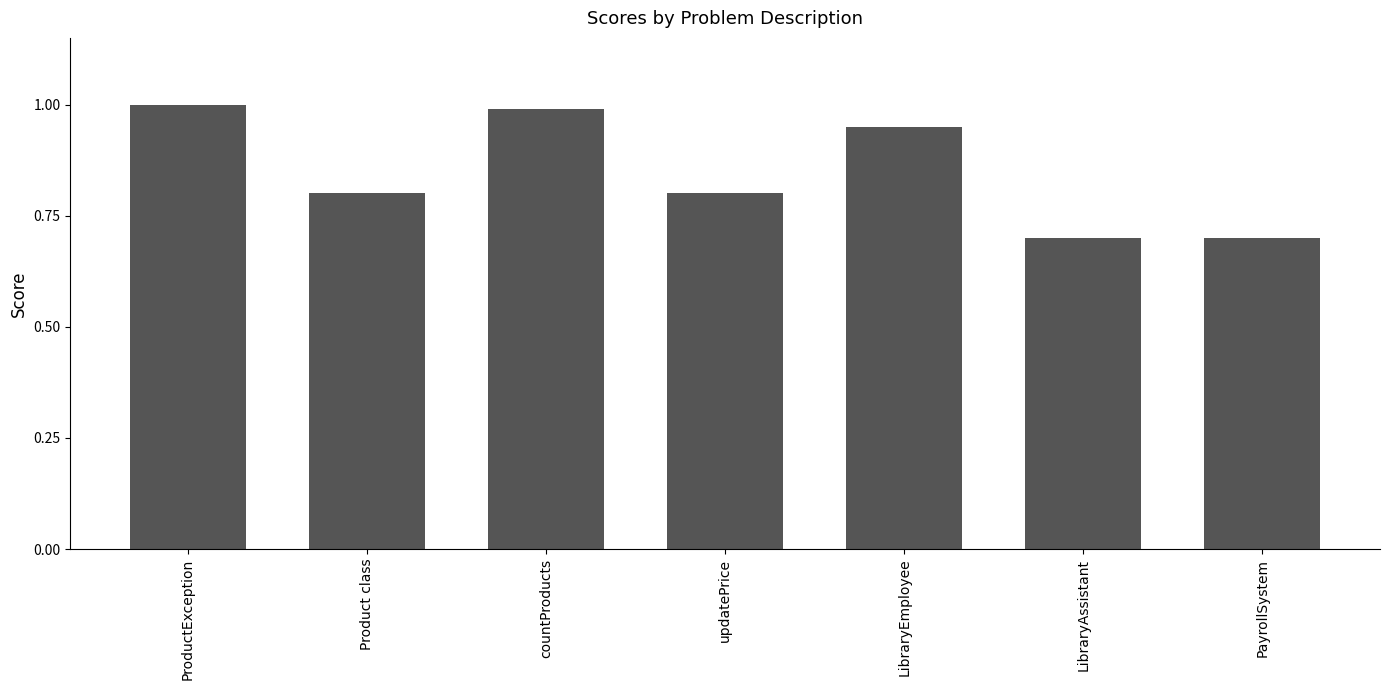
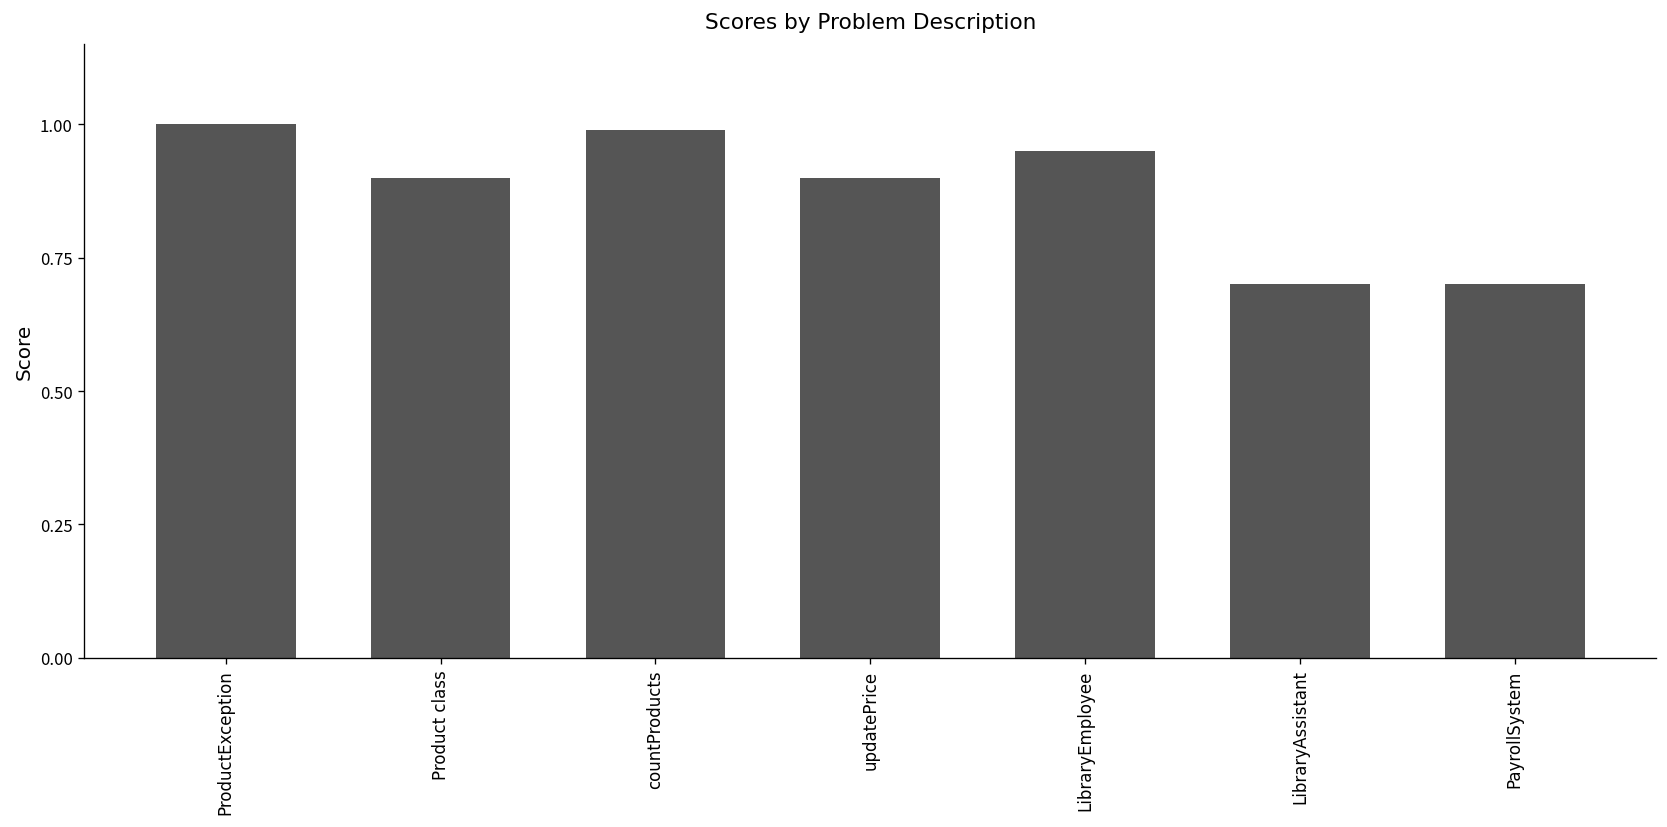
  {
    "ProductException": 1.0,
-   "Product class": 0.8,
+   "Product class": 0.9,
    "countProducts": 0.99,
-   "updatePrice": 0.8,
+   "updatePrice": 0.9,
    "LibraryEmployee": 0.95,
    "LibraryAssistant": 0.7,
    "PayrollSystem": 0.7
  }
